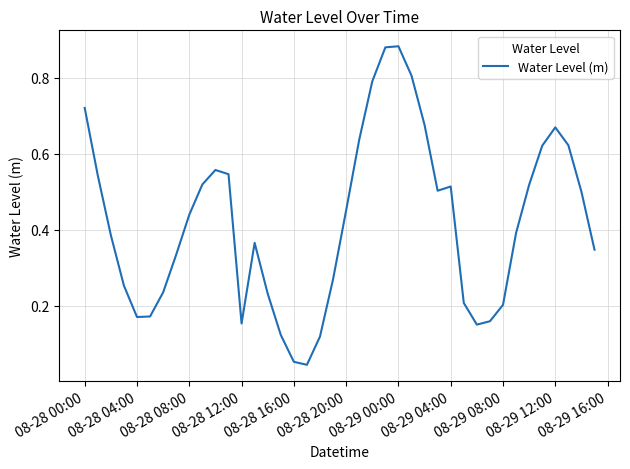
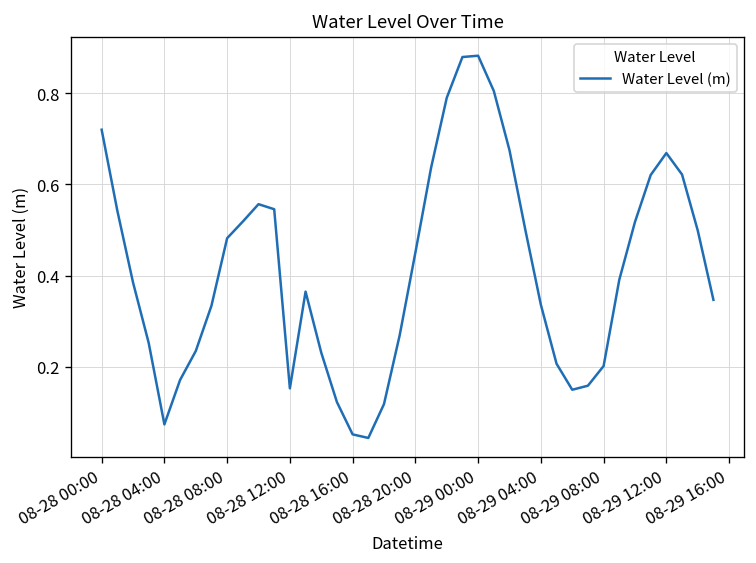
  {
    "08-28 00:00": 0.72,
-   "08-28 04:00": 0.17,
-   "08-28 08:00": 0.44,
+   "08-28 04:00": 0.07,
+   "08-28 08:00": 0.48,
    "08-28 12:00": 0.15,
    "08-28 16:00": 0.05,
    "08-28 20:00": 0.45,
    "08-29 00:00": 0.88,
-   "08-29 04:00": 0.51,
+   "08-29 04:00": 0.34,
    "08-29 08:00": 0.20,
    "08-29 12:00": 0.67
  }
